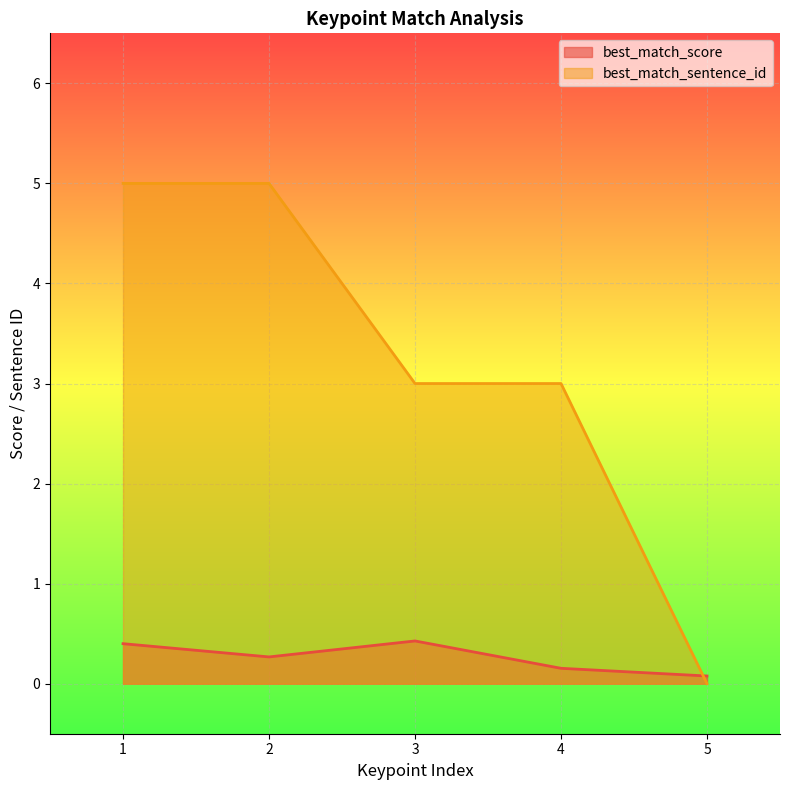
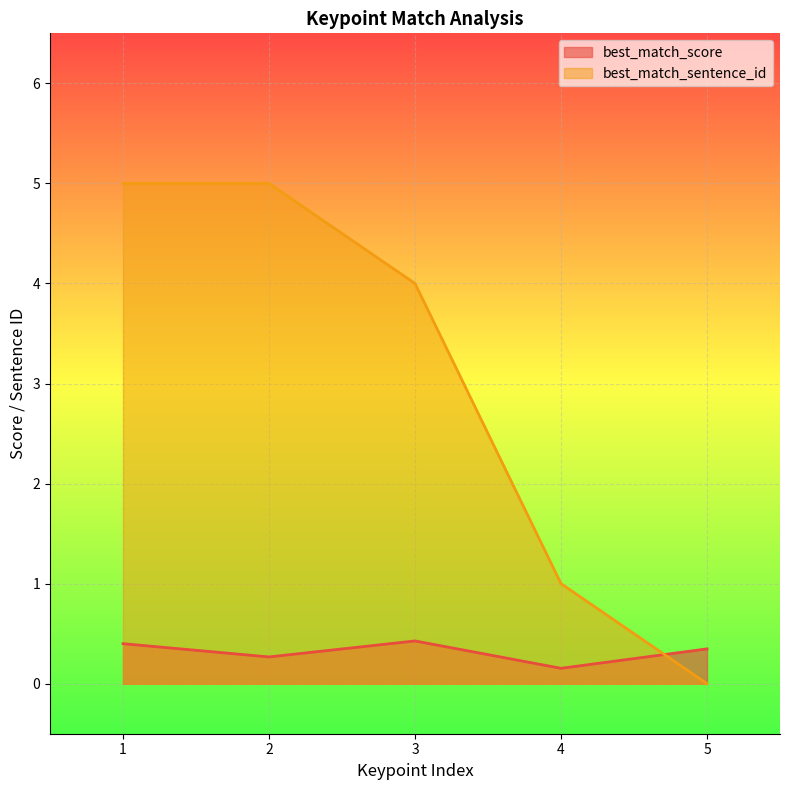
  {
    "best_match_score": {
      "1": 0.40,
      "2": 0.27,
      "3": 0.43,
      "4": 0.15,
-     "5": 0.08
+     "5": 0.35
    },
    "best_match_sentence_id": {
      "1": 5,
      "2": 5,
-     "3": 3,
-     "4": 3,
+     "3": 4,
+     "4": 1,
      "5": 0
    }
  }
